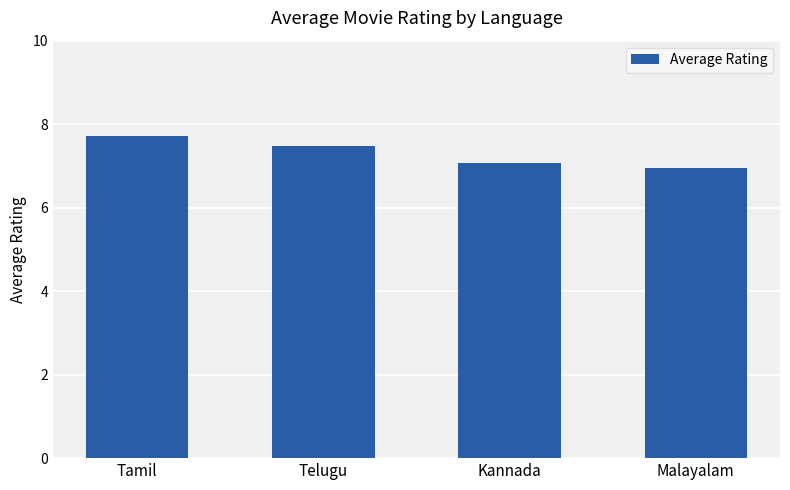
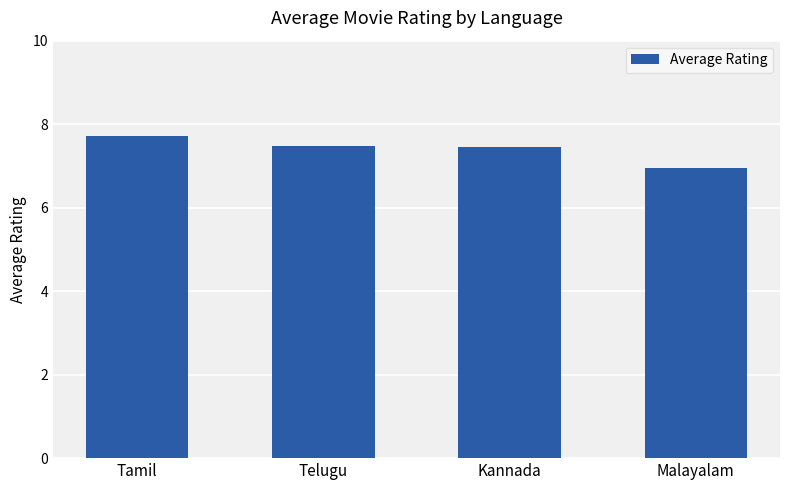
  {
    "Tamil": 7.7,
    "Telugu": 7.5,
-   "Kannada": 7.1,
+   "Kannada": 7.5,
    "Malayalam": 6.9
  }
